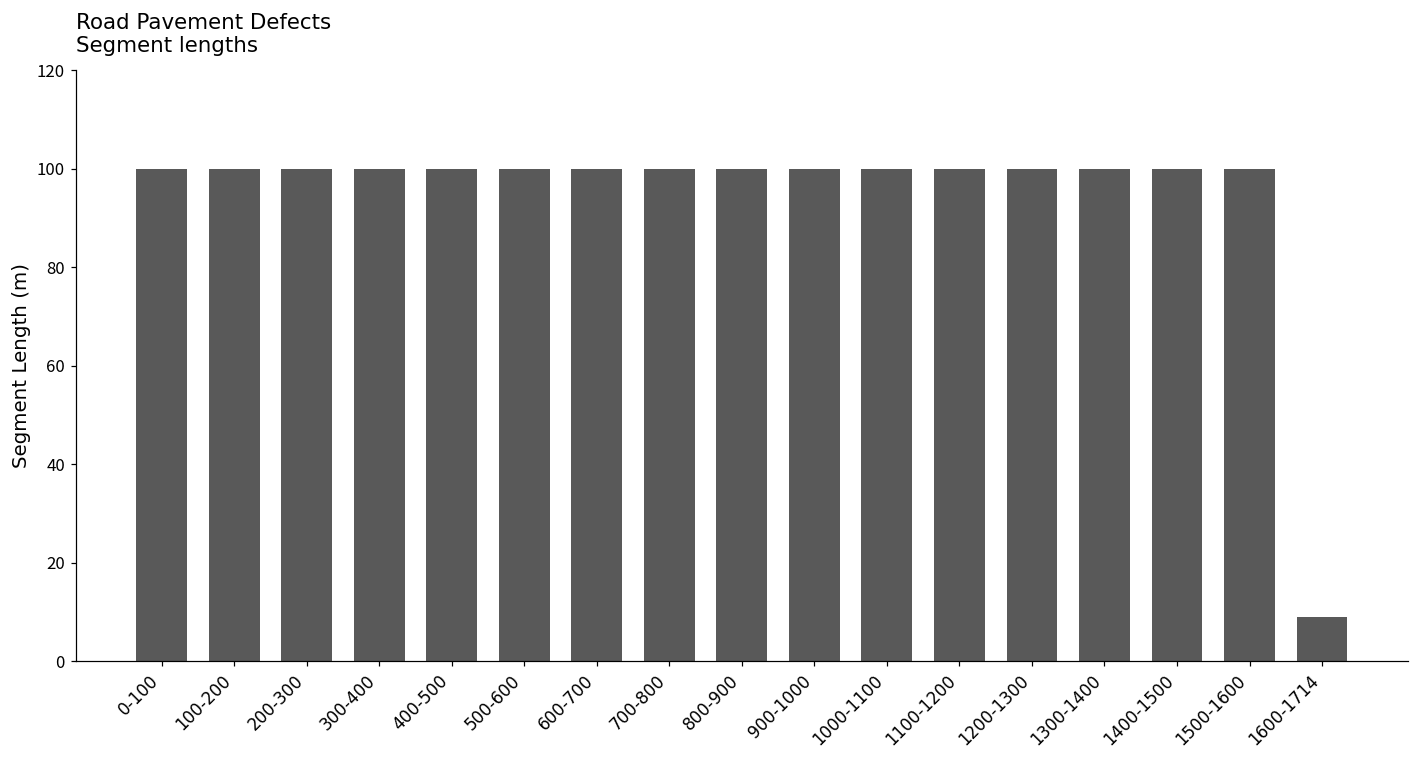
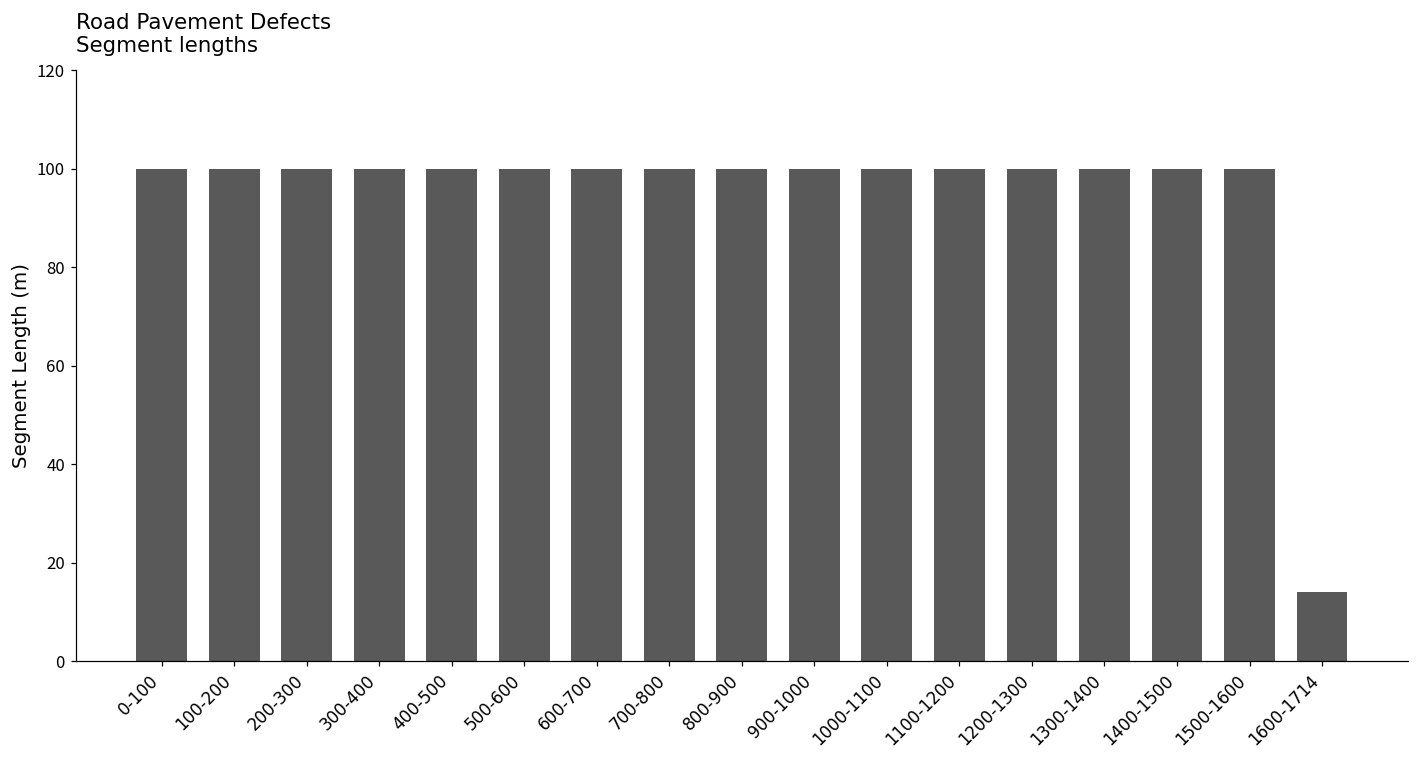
  {
    "0-100": 100,
    "100-200": 100,
    "200-300": 100,
    "300-400": 100,
    "400-500": 100,
    "500-600": 100,
    "600-700": 100,
    "700-800": 100,
    "800-900": 100,
    "900-1000": 100,
    "1000-1100": 100,
    "1100-1200": 100,
    "1200-1300": 100,
    "1300-1400": 100,
    "1400-1500": 100,
    "1500-1600": 100,
-   "1600-1714": 9
+   "1600-1714": 14
  }
